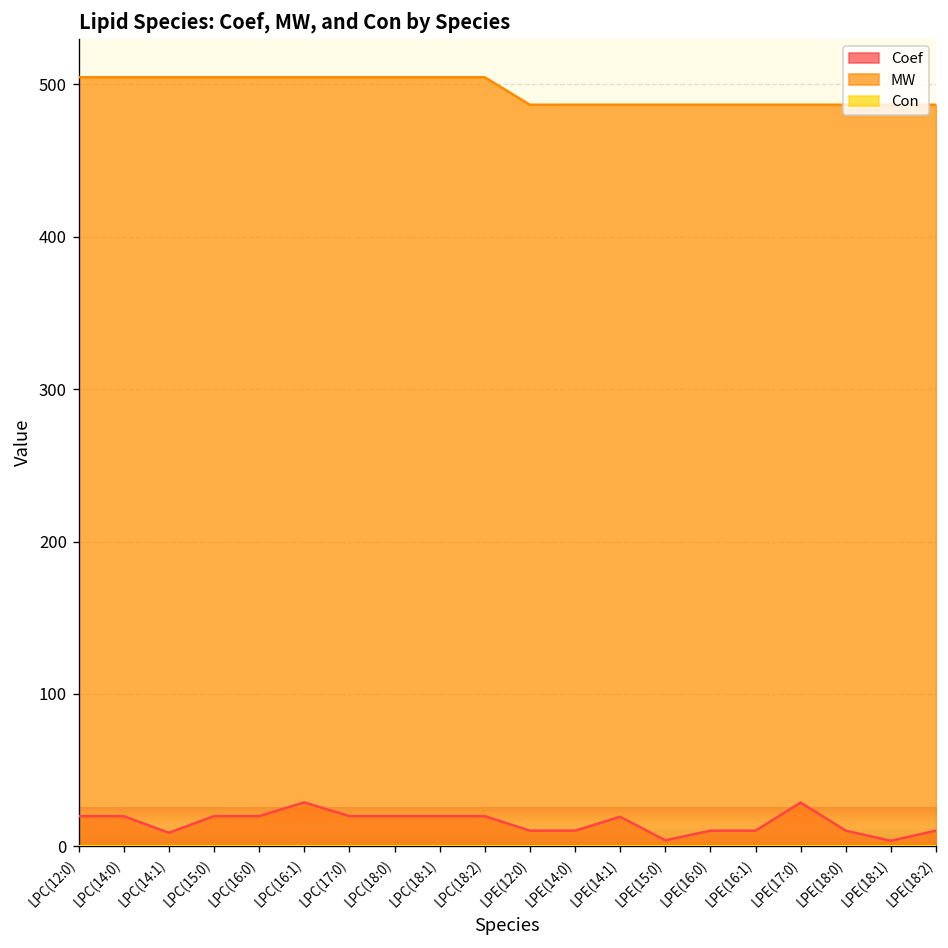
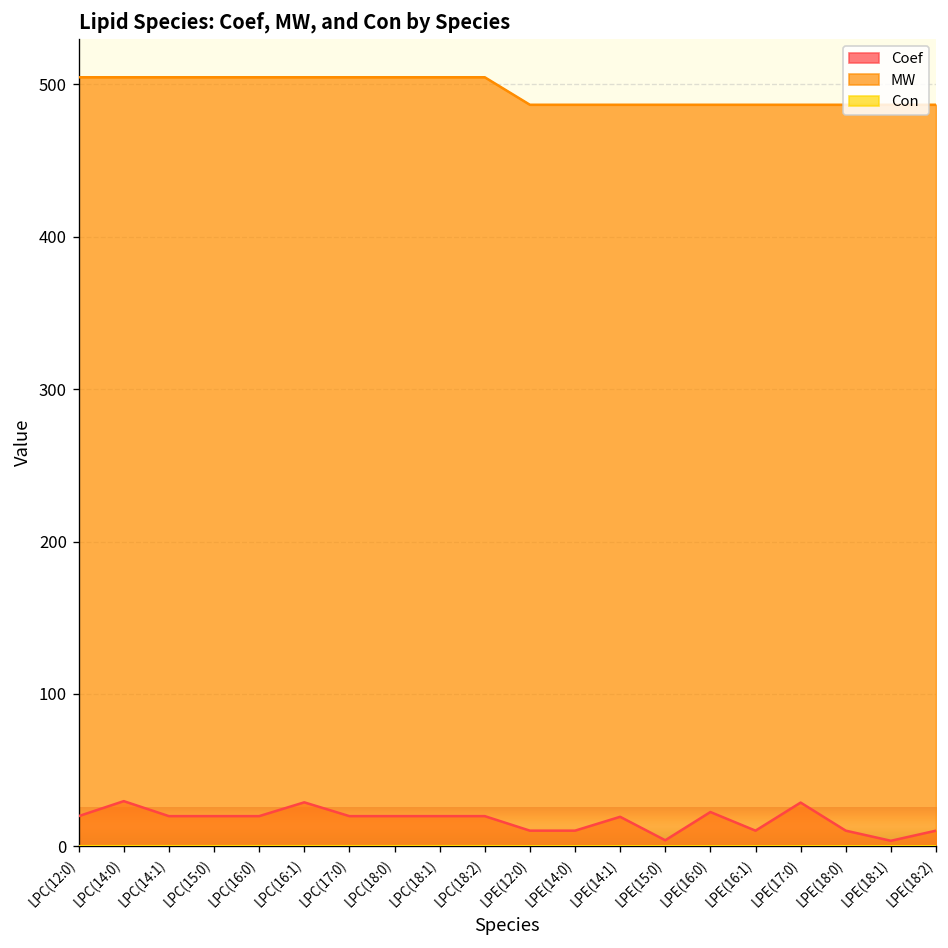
  {
    "Coef": {
      "LPC(12:0)": 20,
-     "LPC(14:0)": 20,
-     "LPC(14:1)": 9,
+     "LPC(14:0)": 30,
+     "LPC(14:1)": 20,
      "LPC(15:0)": 20,
      "LPC(16:0)": 20,
      "LPC(16:1)": 29,
      "LPC(17:0)": 20,
      "LPC(18:0)": 20,
      "LPC(18:1)": 20,
      "LPC(18:2)": 20,
      "LPE(12:0)": 10,
      "LPE(14:0)": 10,
      "LPE(14:1)": 19,
      "LPE(15:0)": 4,
-     "LPE(16:0)": 10,
+     "LPE(16:0)": 23,
      "LPE(16:1)": 10,
      "LPE(17:0)": 29,
      "LPE(18:0)": 10,
      "LPE(18:1)": 4,
      "LPE(18:2)": 10
    },
    "MW": {
      "LPC(12:0)": 505,
      "LPC(14:0)": 505,
      "LPC(14:1)": 505,
      "LPC(15:0)": 505,
      "LPC(16:0)": 505,
      "LPC(16:1)": 505,
      "LPC(17:0)": 505,
      "LPC(18:0)": 505,
      "LPC(18:1)": 505,
      "LPC(18:2)": 505,
      "LPE(12:0)": 487,
      "LPE(14:0)": 487,
      "LPE(14:1)": 487,
      "LPE(15:0)": 487,
      "LPE(16:0)": 487,
      "LPE(16:1)": 487,
      "LPE(17:0)": 487,
      "LPE(18:2)": 487
    },
    "Con": {
      "LPC(12:0)": 0,
      "LPC(14:0)": 0,
      "LPC(14:1)": 0,
      "LPC(15:0)": 0,
      "LPC(16:0)": 0,
      "LPC(16:1)": 0,
      "LPC(17:0)": 0,
      "LPC(18:0)": 0,
      "LPC(18:1)": 0,
      "LPC(18:2)": 0,
      "LPE(12:0)": 0,
      "LPE(14:0)": 0,
      "LPE(14:1)": 0,
      "LPE(15:0)": 0,
      "LPE(16:0)": 0,
      "LPE(16:1)": 0,
      "LPE(17:0)": 0,
      "LPE(18:0)": 0,
      "LPE(18:1)": 0,
      "LPE(18:2)": 0
    }
  }
